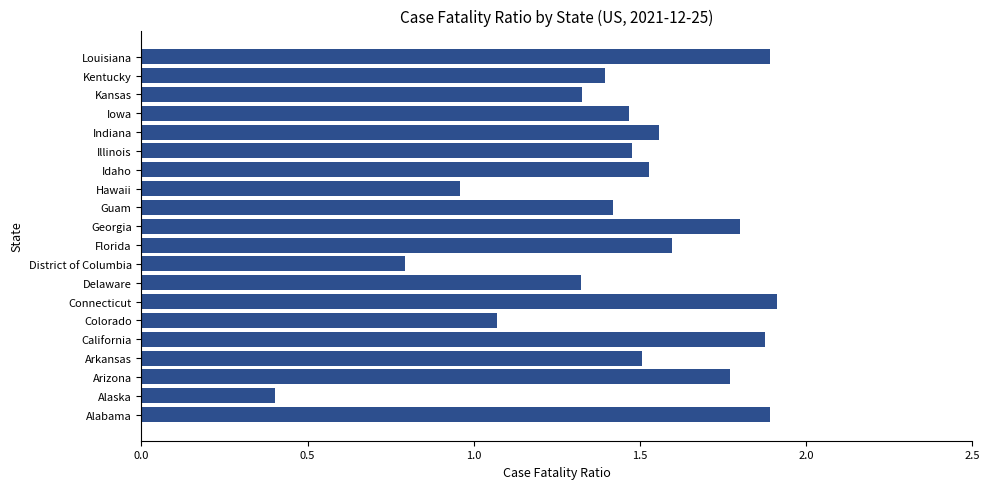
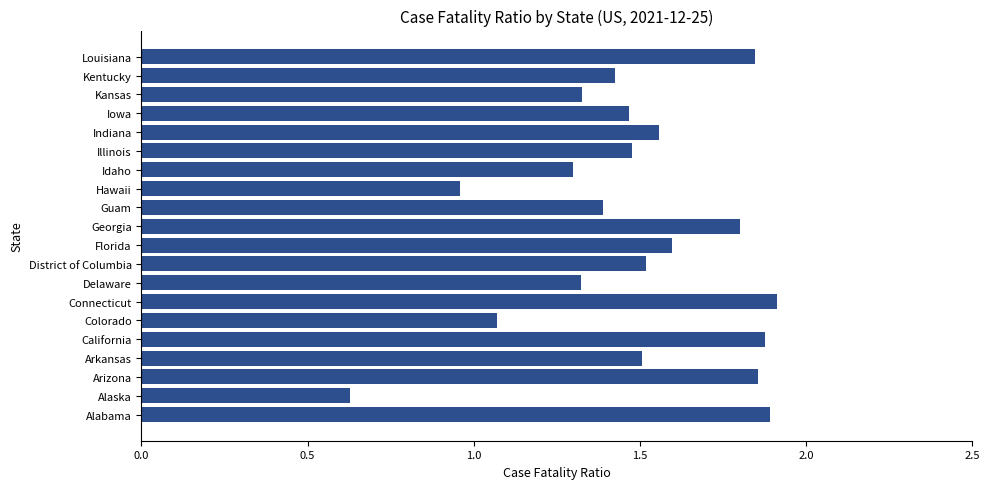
  {
-   "Louisiana": 1.89,
-   "Kentucky": 1.40,
+   "Louisiana": 1.85,
+   "Kentucky": 1.42,
    "Kansas": 1.33,
    "Iowa": 1.47,
    "Indiana": 1.56,
    "Illinois": 1.48,
-   "Idaho": 1.53,
+   "Idaho": 1.30,
    "Hawaii": 0.96,
-   "Guam": 1.42,
+   "Guam": 1.39,
    "Georgia": 1.80,
    "Florida": 1.60,
-   "District of Columbia": 0.79,
+   "District of Columbia": 1.52,
    "Delaware": 1.32,
    "Connecticut": 1.91,
    "Colorado": 1.07,
    "California": 1.88,
    "Arkansas": 1.51,
-   "Arizona": 1.77,
-   "Alaska": 0.40,
+   "Arizona": 1.86,
+   "Alaska": 0.63,
    "Alabama": 1.89
  }
